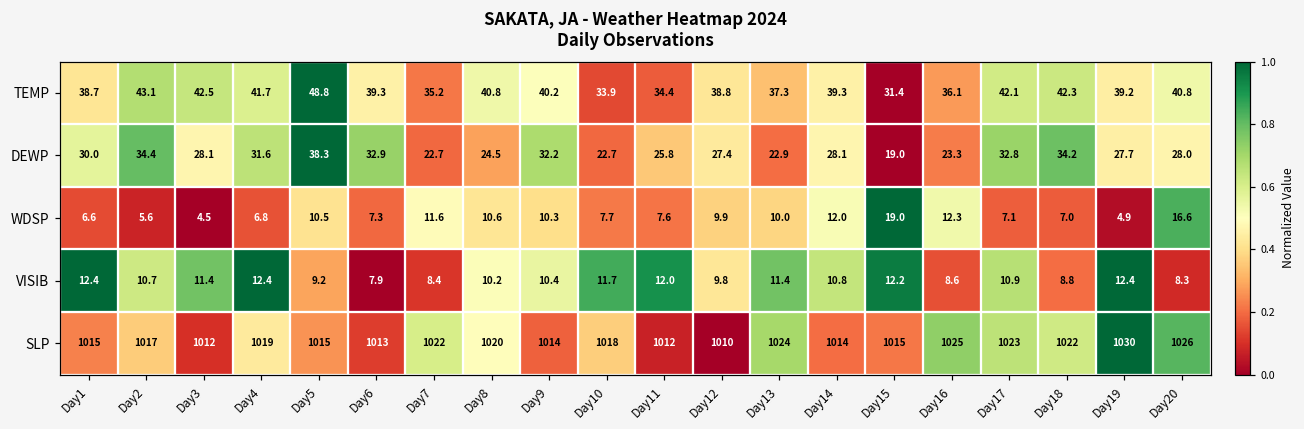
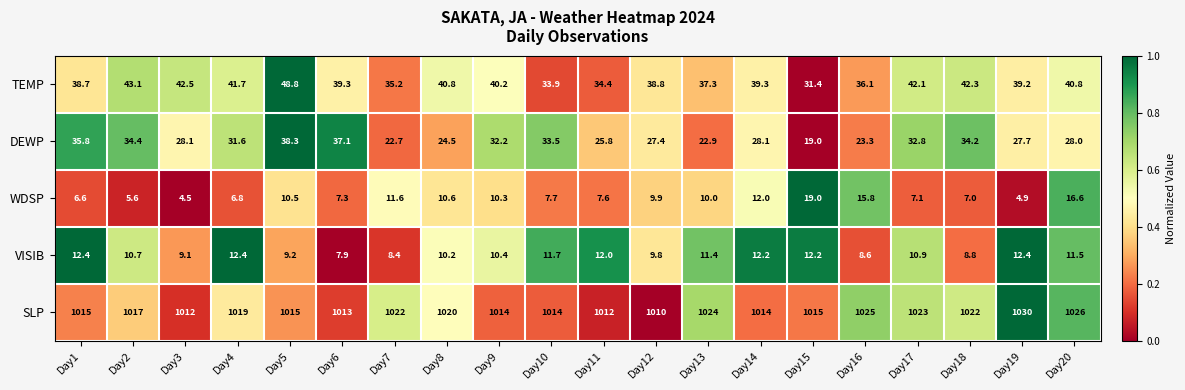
  {
    "TEMP": {
      "Day1": 38.7,
      "Day2": 43.1,
      "Day3": 42.5,
      "Day4": 41.7,
      "Day5": 48.8,
      "Day6": 39.3,
      "Day7": 35.2,
      "Day8": 40.8,
      "Day9": 40.2,
      "Day10": 33.9,
      "Day11": 34.4,
      "Day12": 38.8,
      "Day13": 37.3,
      "Day14": 39.3,
      "Day15": 31.4,
      "Day16": 36.1,
      "Day17": 42.1,
      "Day18": 42.3,
      "Day19": 39.2,
      "Day20": 40.8
    },
    "DEWP": {
-     "Day1": 30.0,
+     "Day1": 35.8,
      "Day2": 34.4,
      "Day3": 28.1,
      "Day4": 31.6,
      "Day5": 38.3,
-     "Day6": 32.9,
+     "Day6": 37.1,
      "Day7": 22.7,
      "Day8": 24.5,
      "Day9": 32.2,
-     "Day10": 22.7,
+     "Day10": 33.5,
      "Day11": 25.8,
      "Day12": 27.4,
      "Day13": 22.9,
      "Day14": 28.1,
      "Day15": 19.0,
      "Day16": 23.3,
      "Day17": 32.8,
      "Day18": 34.2,
      "Day19": 27.7,
      "Day20": 28.0
    },
    "WDSP": {
      "Day1": 6.6,
      "Day2": 5.6,
      "Day3": 4.5,
      "Day4": 6.8,
      "Day5": 10.5,
      "Day6": 7.3,
      "Day7": 11.6,
      "Day8": 10.6,
      "Day9": 10.3,
      "Day10": 7.7,
      "Day11": 7.6,
      "Day12": 9.9,
      "Day13": 10.0,
      "Day14": 12.0,
      "Day15": 19.0,
-     "Day16": 12.3,
+     "Day16": 15.8,
      "Day17": 7.1,
      "Day18": 7.0,
      "Day19": 4.9,
      "Day20": 16.6
    },
    "VISIB": {
      "Day1": 12.4,
      "Day2": 10.7,
-     "Day3": 11.4,
+     "Day3": 9.1,
      "Day4": 12.4,
      "Day5": 9.2,
      "Day6": 7.9,
      "Day7": 8.4,
      "Day8": 10.2,
      "Day9": 10.4,
      "Day10": 11.7,
      "Day11": 12.0,
      "Day12": 9.8,
      "Day13": 11.4,
-     "Day14": 10.8,
+     "Day14": 12.2,
      "Day15": 12.2,
      "Day16": 8.6,
      "Day17": 10.9,
      "Day18": 8.8,
      "Day19": 12.4,
-     "Day20": 8.3
+     "Day20": 11.5
    },
    "SLP": {
      "Day1": 1015,
      "Day2": 1017,
      "Day3": 1012,
      "Day4": 1019,
      "Day5": 1015,
      "Day6": 1013,
      "Day7": 1022,
      "Day8": 1020,
      "Day9": 1014,
-     "Day10": 1018,
+     "Day10": 1014,
      "Day11": 1012,
      "Day12": 1010,
      "Day13": 1024,
      "Day14": 1014,
      "Day15": 1015,
      "Day16": 1025,
      "Day17": 1023,
      "Day18": 1022,
      "Day19": 1030,
      "Day20": 1026
    }
  }
